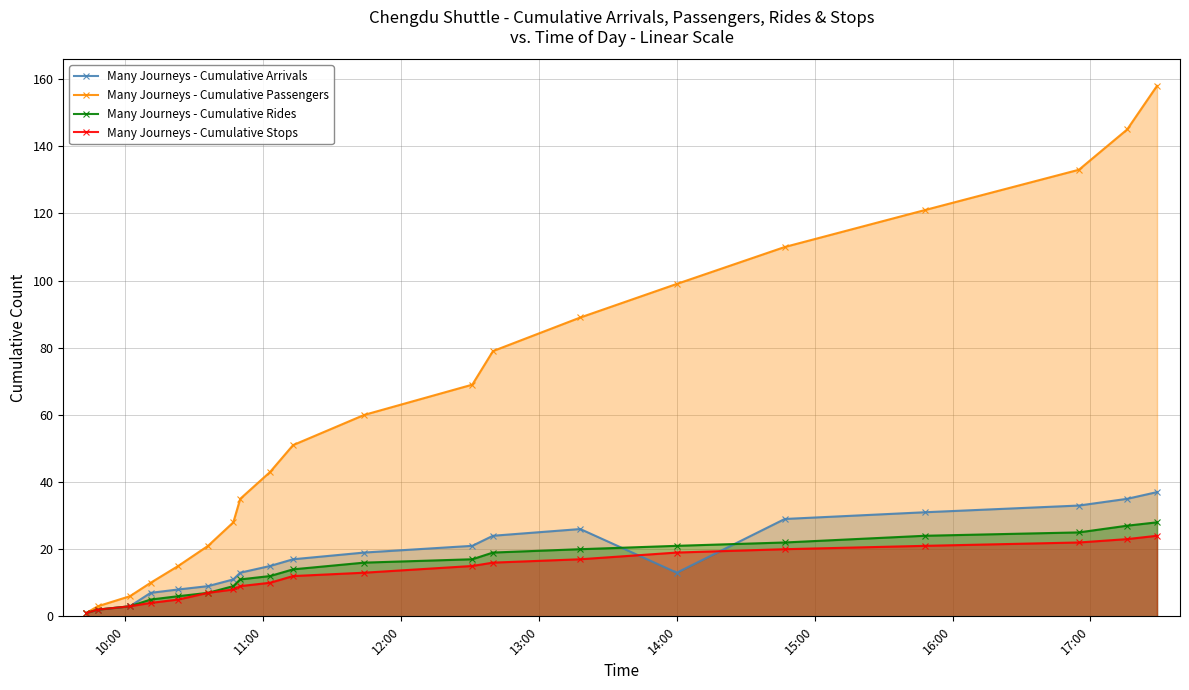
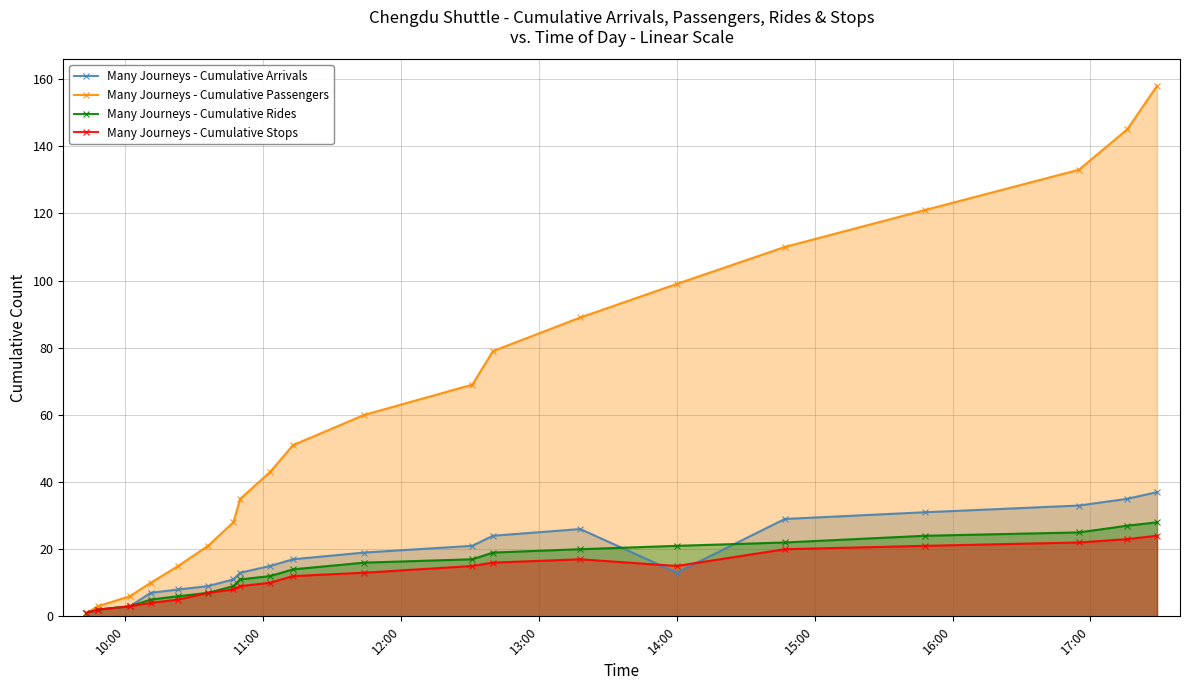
  {
    "Many Journeys - Cumulative Arrivals": {
      "14:00": 13
    },
    "Many Journeys - Cumulative Passengers": {
      "14:00": 99
    },
    "Many Journeys - Cumulative Rides": {
      "14:00": 21
    },
    "Many Journeys - Cumulative Stops": {
-     "14:00": 19
+     "14:00": 15
    }
  }
